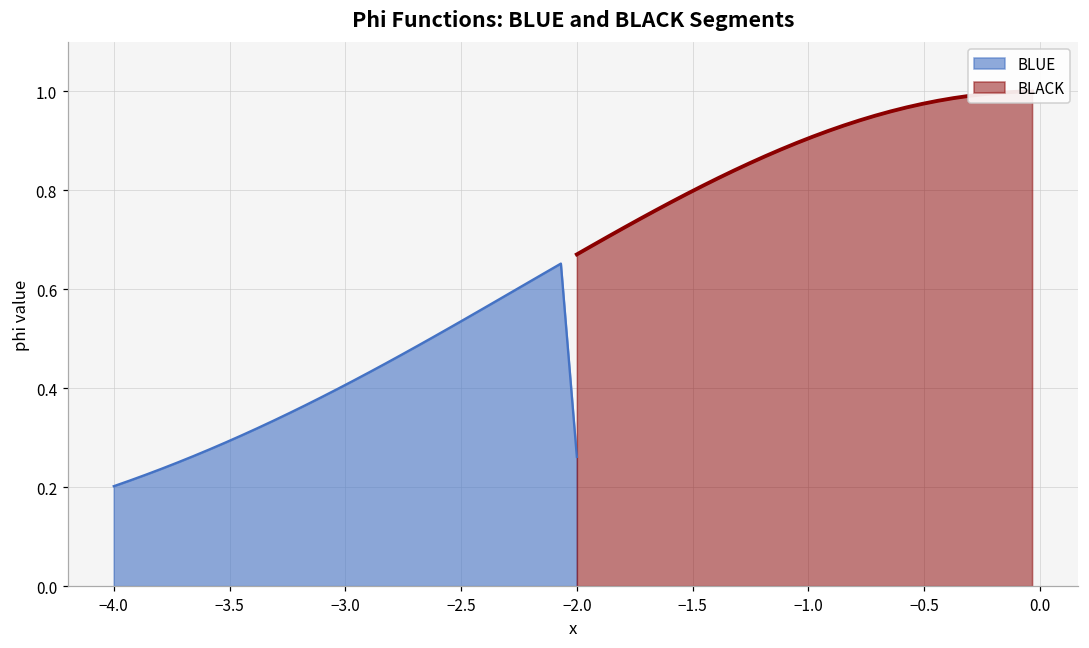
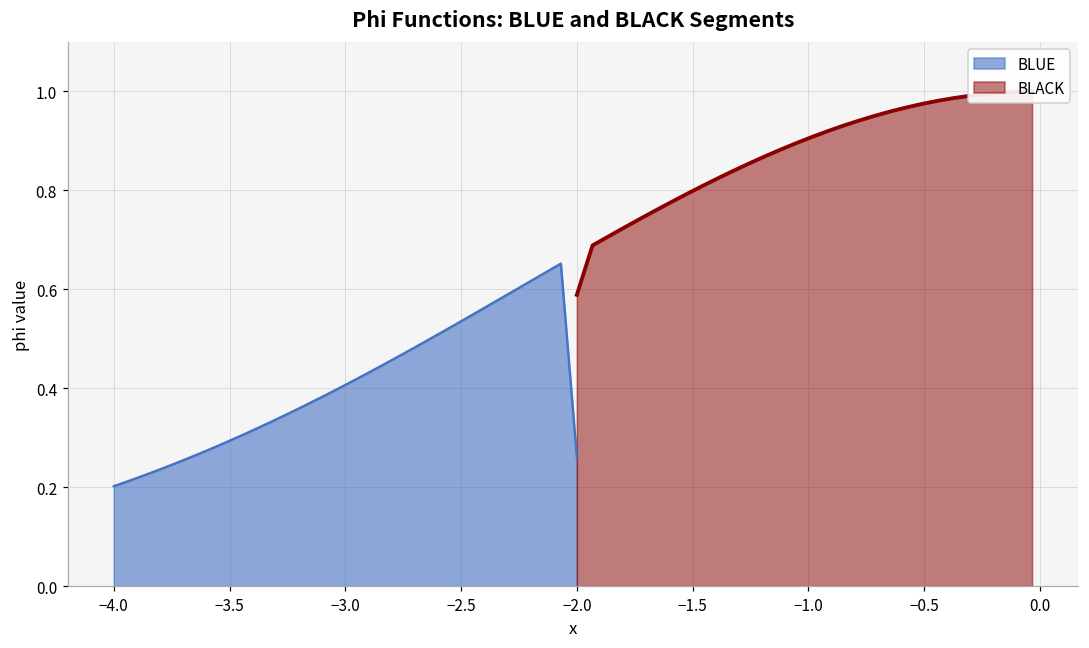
  {
    "BLUE": {
      "−4.0": 0.20,
      "−2.0": 0.26
    },
    "BLACK": {
-     "−2.0": 0.67
+     "−2.0": 0.59
    }
  }
